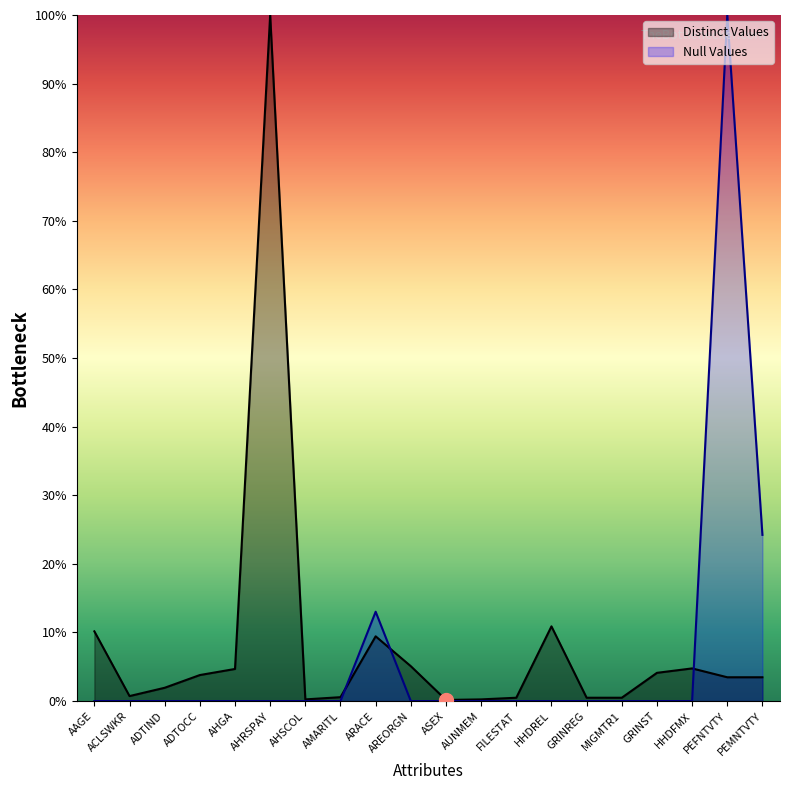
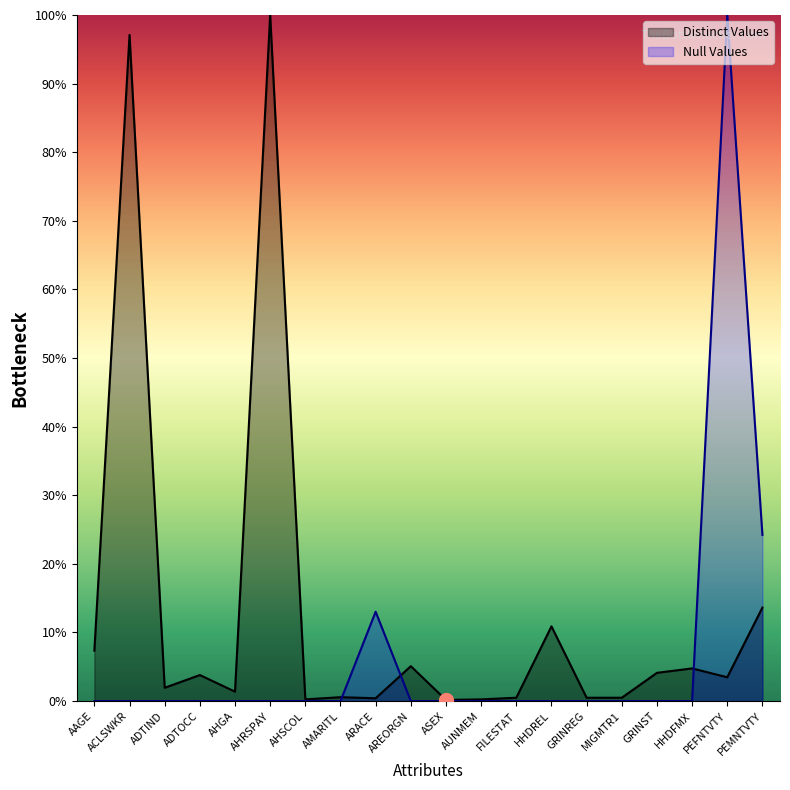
  {
    "Distinct Values": {
-     "AAGE": "10%",
-     "ACLSWKR": "1%",
+     "AAGE": "7%",
+     "ACLSWKR": "97%",
      "ADTIND": "2%",
      "ADTOCC": "4%",
-     "AHGA": "5%",
+     "AHGA": "1%",
      "AHRSPAY": "100%",
      "AMARITL": "1%",
-     "ARACE": "9%",
+     "ARACE": "0%",
      "AREORGN": "5%",
      "FILESTAT": "0%",
      "HHDREL": "11%",
      "GRINREG": "0%",
      "MIGMTR1": "0%",
      "GRINST": "4%",
      "HHDFMX": "5%",
      "PEFNTVTY": "3%",
-     "PEMNTVTY": "3%"
+     "PEMNTVTY": "14%"
    },
    "Null Values": {
      "AAGE": "0%",
      "ACLSWKR": "0%",
      "ADTIND": "0%",
      "ADTOCC": "0%",
      "AHGA": "0%",
      "AHRSPAY": "0%",
      "AMARITL": "0%",
      "ARACE": "13%",
      "AREORGN": "0%",
      "FILESTAT": "0%",
      "HHDREL": "0%",
      "GRINREG": "0%",
      "MIGMTR1": "0%",
      "GRINST": "0%",
      "HHDFMX": "0%",
      "PEFNTVTY": "100%",
      "PEMNTVTY": "24%"
    }
  }
